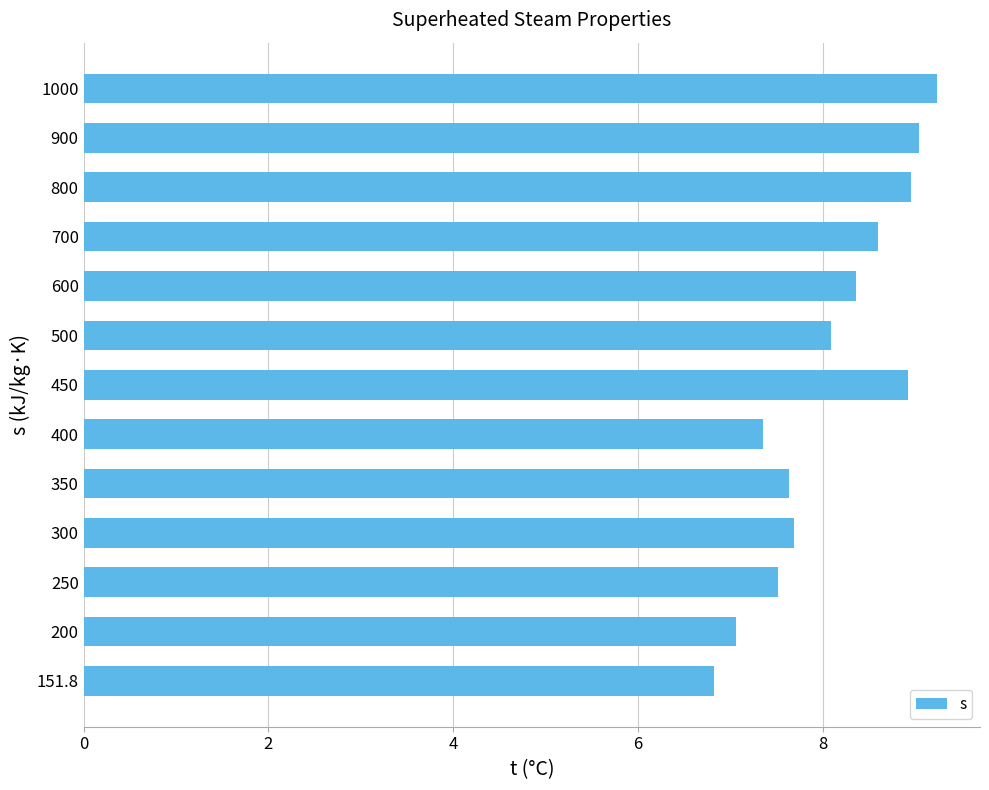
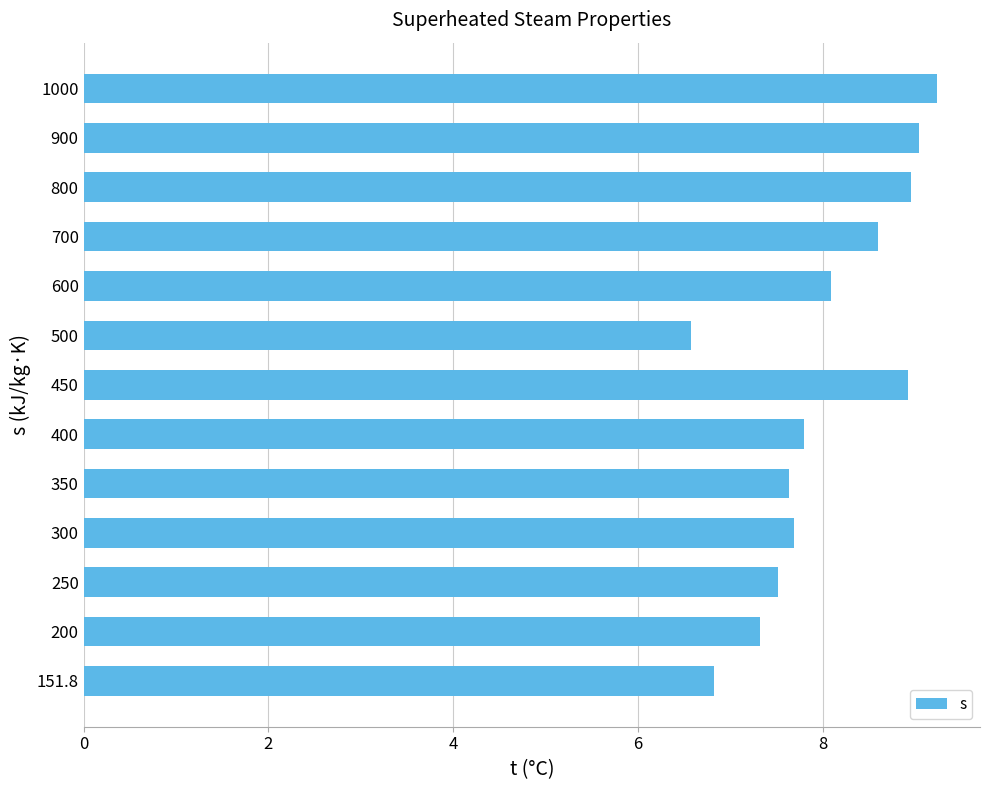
  {
    "1000": 9.2,
    "900": 9.0,
    "800": 9.0,
    "700": 8.6,
-   "600": 8.4,
-   "500": 8.1,
+   "600": 8.1,
+   "500": 6.6,
    "450": 8.9,
-   "400": 7.4,
+   "400": 7.8,
    "350": 7.6,
    "300": 7.7,
    "250": 7.5,
-   "200": 7.1,
+   "200": 7.3,
    "151.8": 6.8
  }
